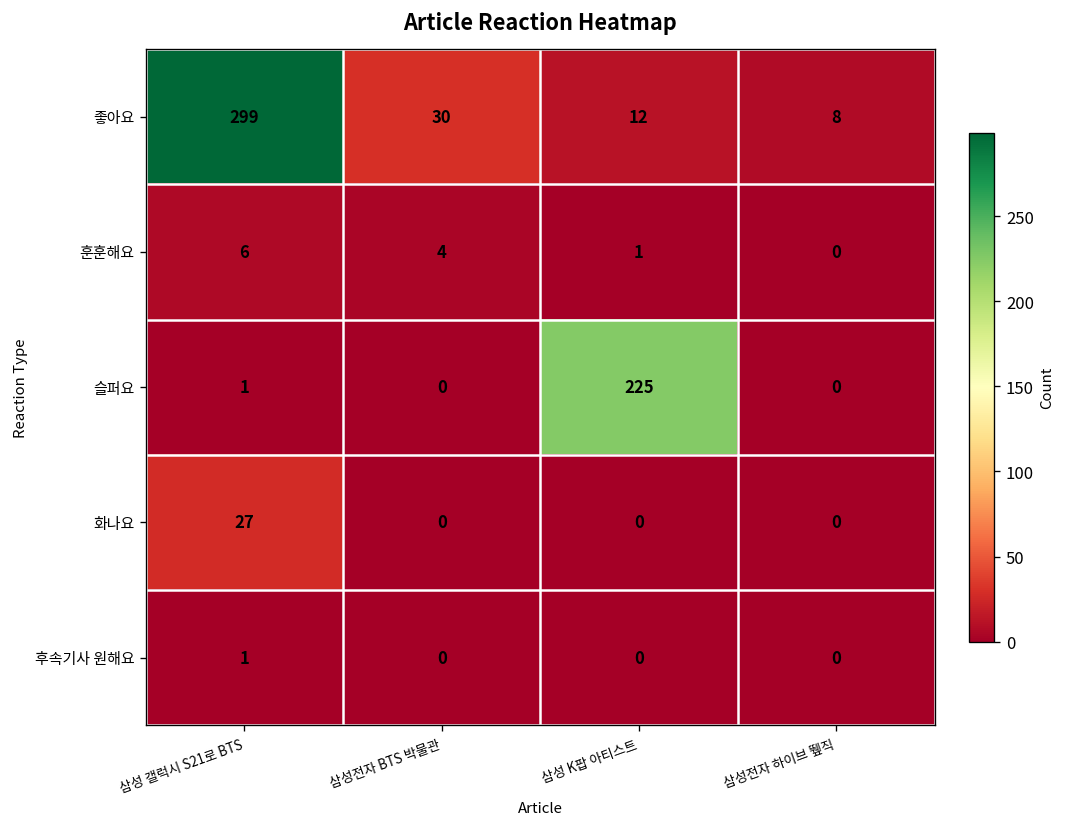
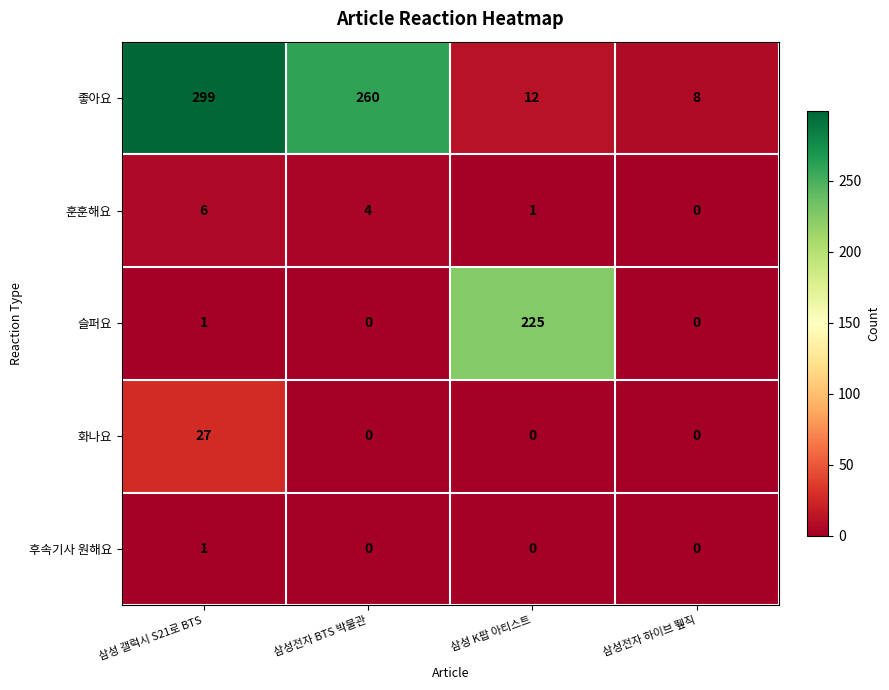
  {
    "좋아요": {
      "삼성 갤럭시 S21로 BTS": 299,
-     "삼성전자 BTS 박물관": 30,
+     "삼성전자 BTS 박물관": 260,
      "삼성 K팝 아티스트": 12,
      "삼성전자 하이브 뛮직": 8
    },
    "훈훈해요": {
      "삼성 갤럭시 S21로 BTS": 6,
      "삼성전자 BTS 박물관": 4,
      "삼성 K팝 아티스트": 1,
      "삼성전자 하이브 뛮직": 0
    },
    "슬퍼요": {
      "삼성 갤럭시 S21로 BTS": 1,
      "삼성전자 BTS 박물관": 0,
      "삼성 K팝 아티스트": 225,
      "삼성전자 하이브 뛮직": 0
    },
    "화나요": {
      "삼성 갤럭시 S21로 BTS": 27,
      "삼성전자 BTS 박물관": 0,
      "삼성 K팝 아티스트": 0,
      "삼성전자 하이브 뛮직": 0
    },
    "후속기사 원해요": {
      "삼성 갤럭시 S21로 BTS": 1,
      "삼성전자 BTS 박물관": 0,
      "삼성 K팝 아티스트": 0,
      "삼성전자 하이브 뛮직": 0
    }
  }
